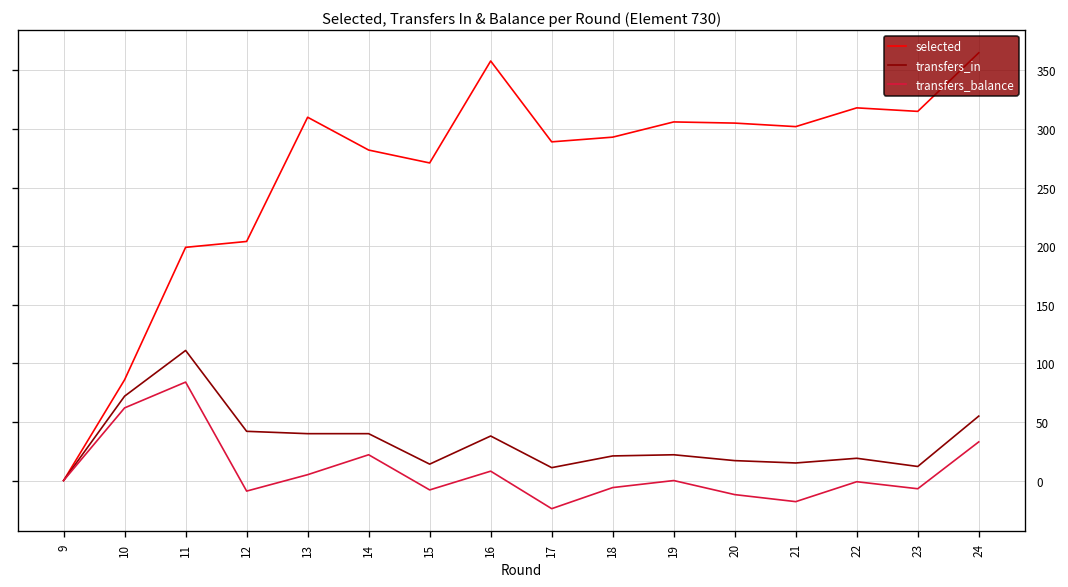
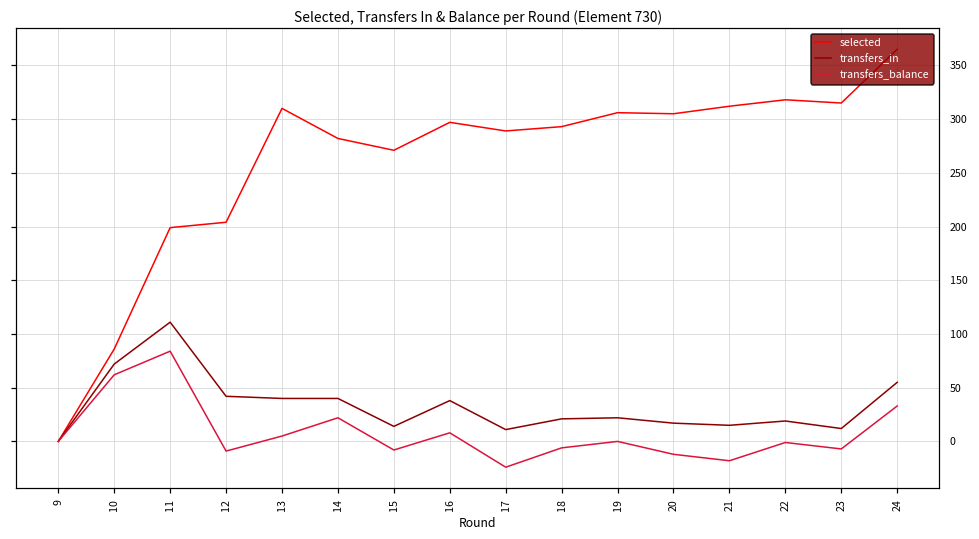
  {
    "selected": {
      "10": 90,
      "11": 200,
      "12": 200,
      "13": 310,
      "14": 280,
      "15": 270,
-     "16": 360,
+     "16": 300,
      "17": 290,
      "18": 290,
      "19": 310,
      "20": 310,
-     "21": 300,
+     "21": 310,
      "22": 320,
      "23": 320
    },
    "transfers_in": {
      "10": 70,
      "11": 110,
      "12": 40,
      "13": 40,
      "14": 40,
      "15": 10,
      "16": 40,
      "17": 10,
      "18": 20,
      "19": 20,
      "20": 20,
      "21": 20,
      "22": 20,
      "23": 10,
      "24": 60
    },
    "transfers_balance": {
      "10": 60,
      "11": 80,
      "12": -10,
      "13": 10,
      "14": 20,
      "15": -10,
      "16": 10,
      "17": -20,
      "18": -10,
      "19": 0,
      "20": -10,
      "21": -20,
      "22": 0,
      "23": -10,
      "24": 30
    }
  }
